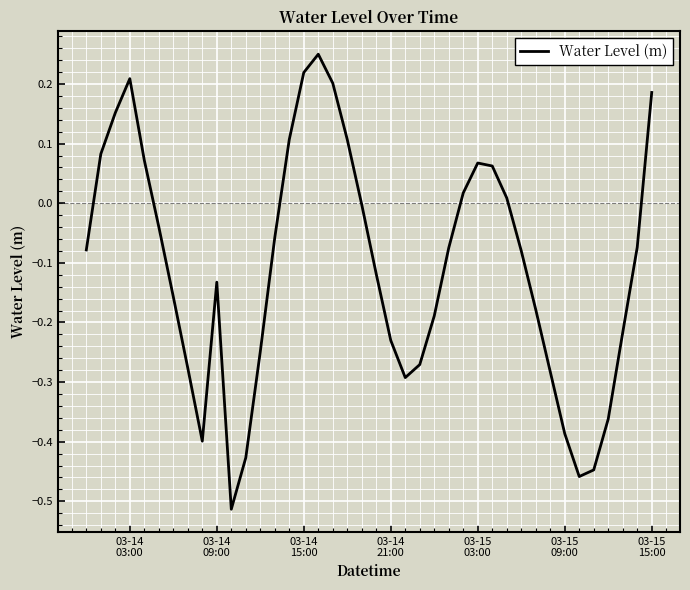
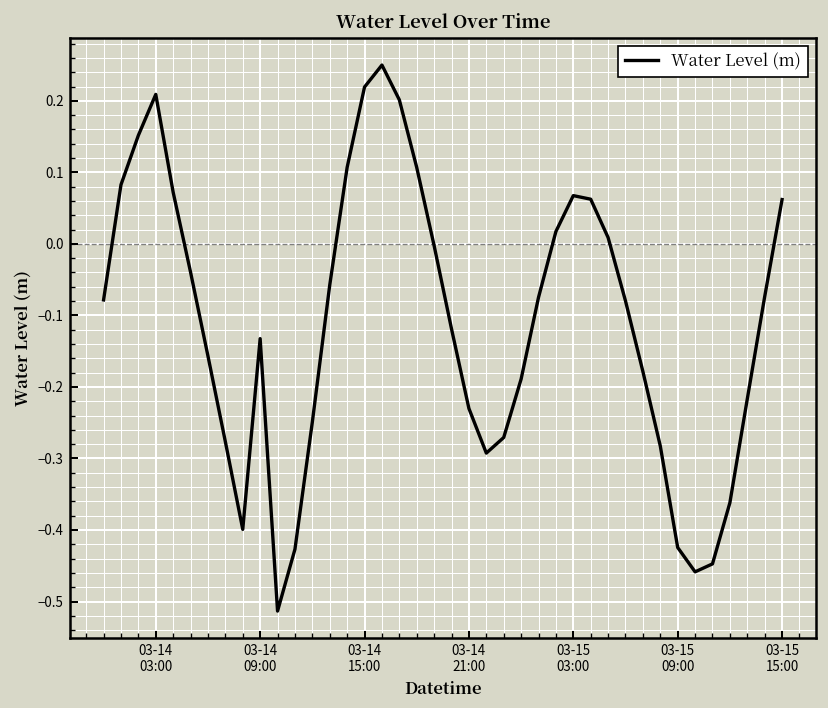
  {
    "03-14 03:00": 0.21,
    "03-14 09:00": -0.13,
    "03-14 15:00": 0.22,
    "03-14 21:00": -0.23,
    "03-15 03:00": 0.07,
-   "03-15 09:00": -0.39,
-   "03-15 15:00": 0.19
+   "03-15 09:00": -0.42,
+   "03-15 15:00": 0.06
  }
